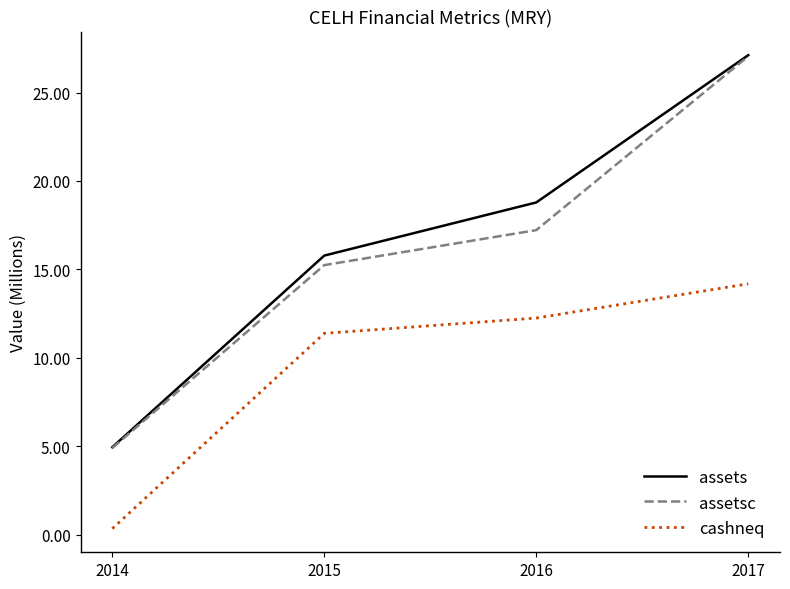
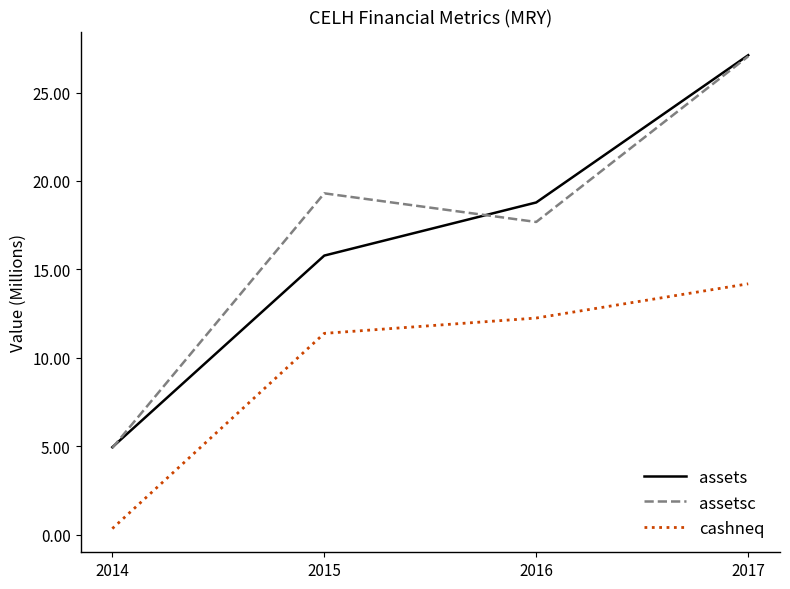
  {
    "assets": {
      "2015": 15.8,
      "2016": 18.8
    },
    "assetsc": {
-     "2015": 15.2,
-     "2016": 17.2
+     "2015": 19.3,
+     "2016": 17.7
    },
    "cashneq": {
      "2014": 0.3,
      "2015": 11.4,
      "2016": 12.3,
      "2017": 14.2
    }
  }
